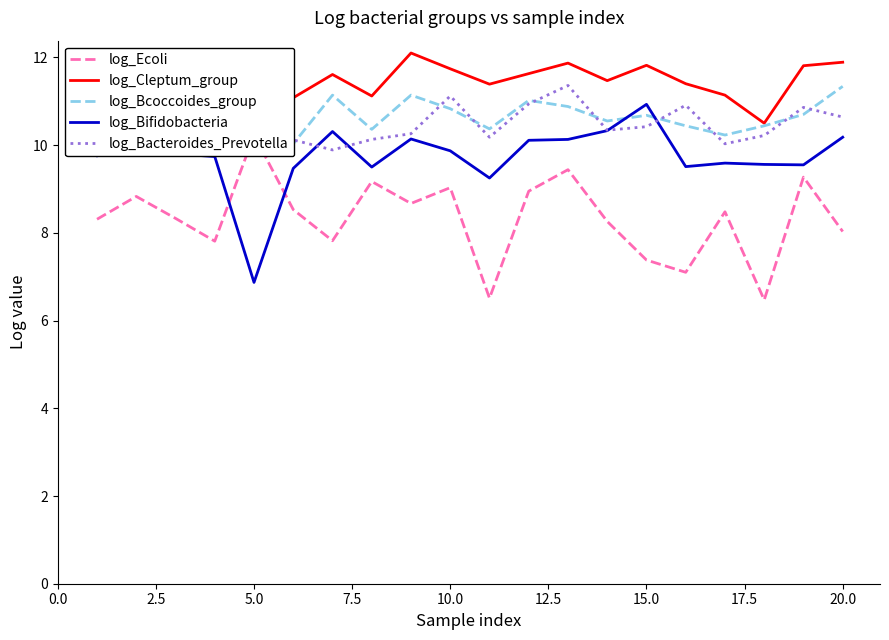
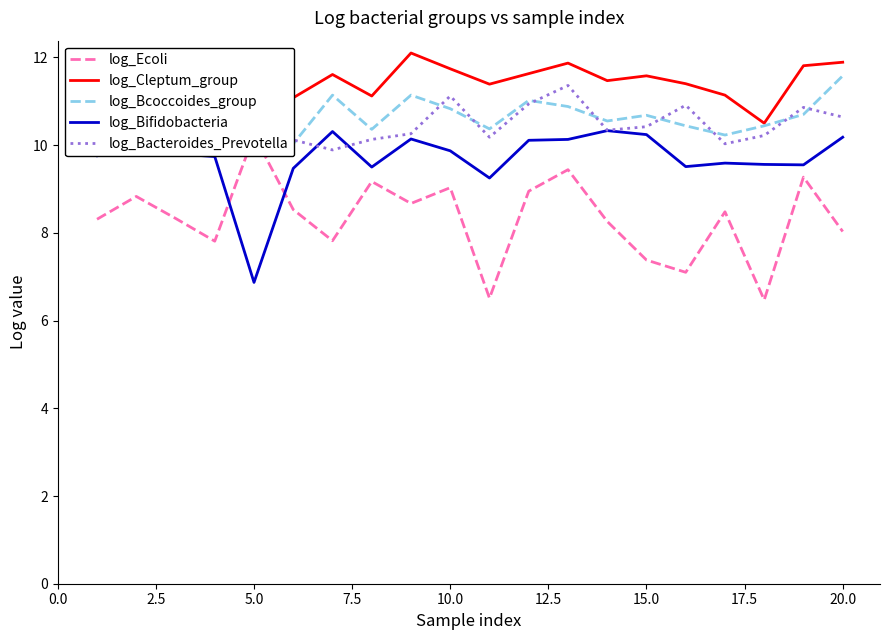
  {
    "log_Ecoli": {
      "10.0": 9.0,
      "15.0": 7.4,
      "20.0": 8.0
    },
    "log_Cleptum_group": {
      "10.0": 11.7,
-     "15.0": 11.8,
+     "15.0": 11.6,
      "20.0": 11.9
    },
    "log_Bcoccoides_group": {
      "10.0": 10.8,
      "15.0": 10.7,
-     "20.0": 11.3
+     "20.0": 11.6
    },
    "log_Bifidobacteria": {
      "5.0": 6.9,
      "10.0": 9.9,
-     "15.0": 10.9,
+     "15.0": 10.2,
      "20.0": 10.2
    },
    "log_Bacteroides_Prevotella": {
      "10.0": 11.1,
      "15.0": 10.4,
      "20.0": 10.6
    }
  }
